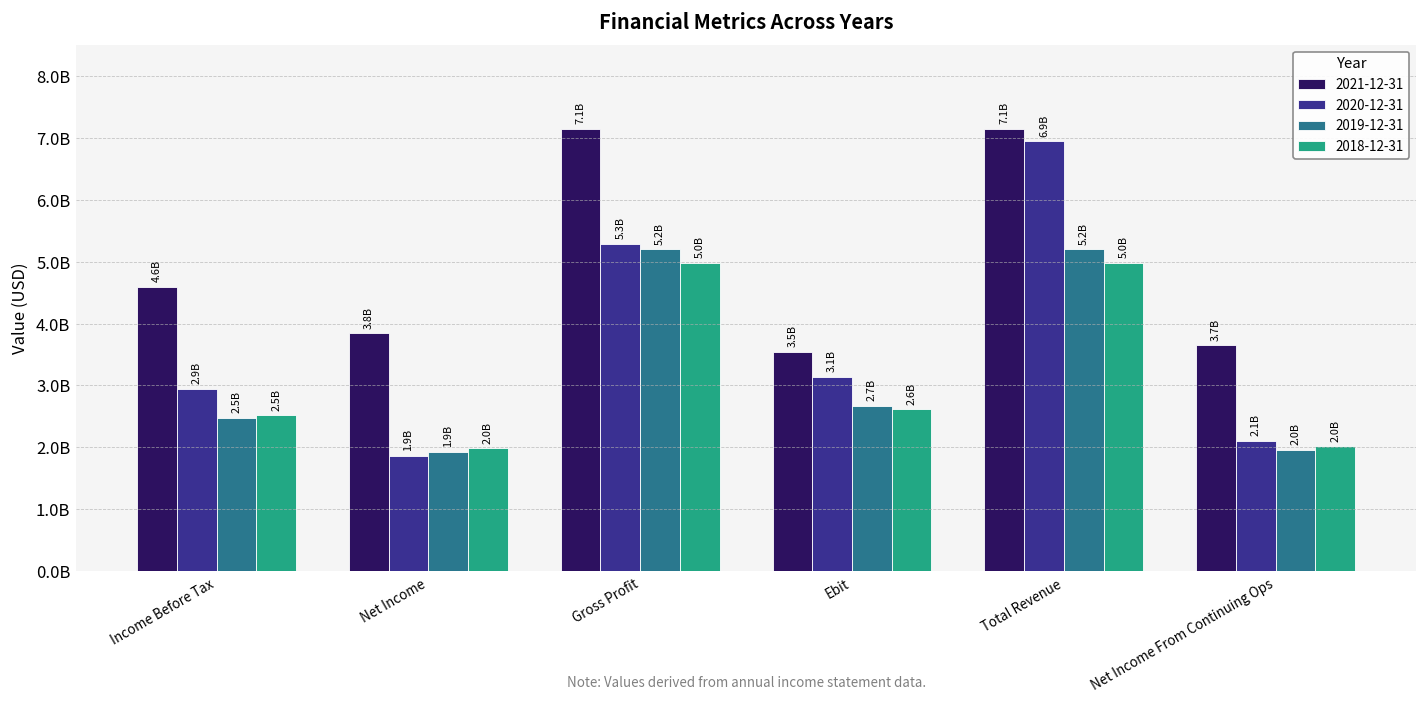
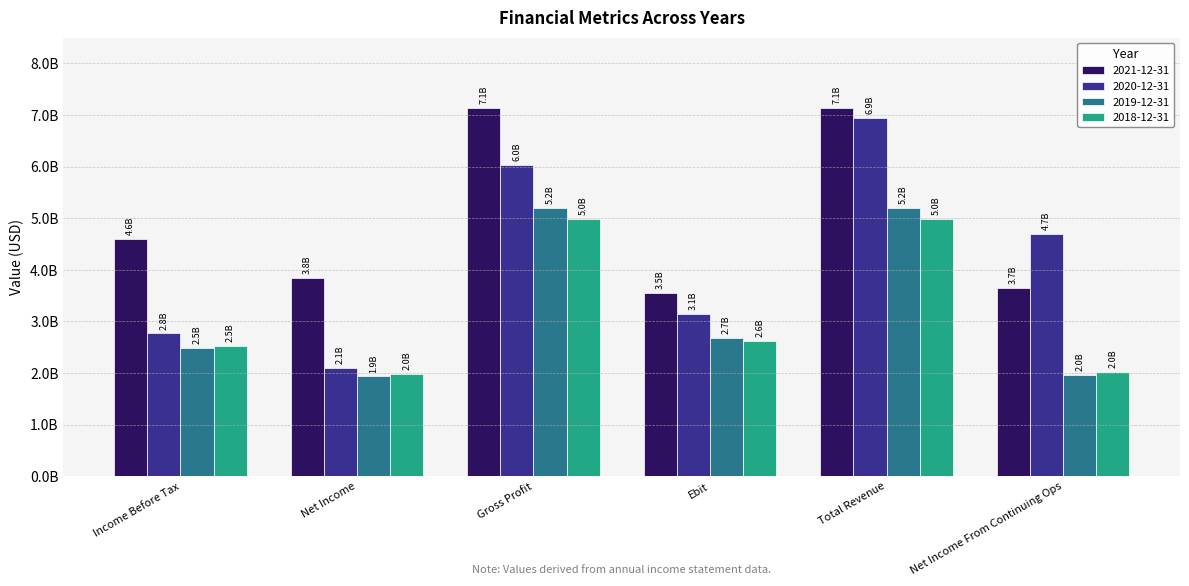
  {
    "2021-12-31": {
      "Income Before Tax": "4.6B",
      "Net Income": "3.8B",
      "Gross Profit": "7.1B",
      "Ebit": "3.5B",
      "Total Revenue": "7.1B",
      "Net Income From Continuing Ops": "3.7B"
    },
    "2020-12-31": {
-     "Income Before Tax": "2.9B",
-     "Net Income": "1.9B",
-     "Gross Profit": "5.3B",
+     "Income Before Tax": "2.8B",
+     "Net Income": "2.1B",
+     "Gross Profit": "6.0B",
      "Ebit": "3.1B",
      "Total Revenue": "6.9B",
-     "Net Income From Continuing Ops": "2.1B"
+     "Net Income From Continuing Ops": "4.7B"
    }
  }
